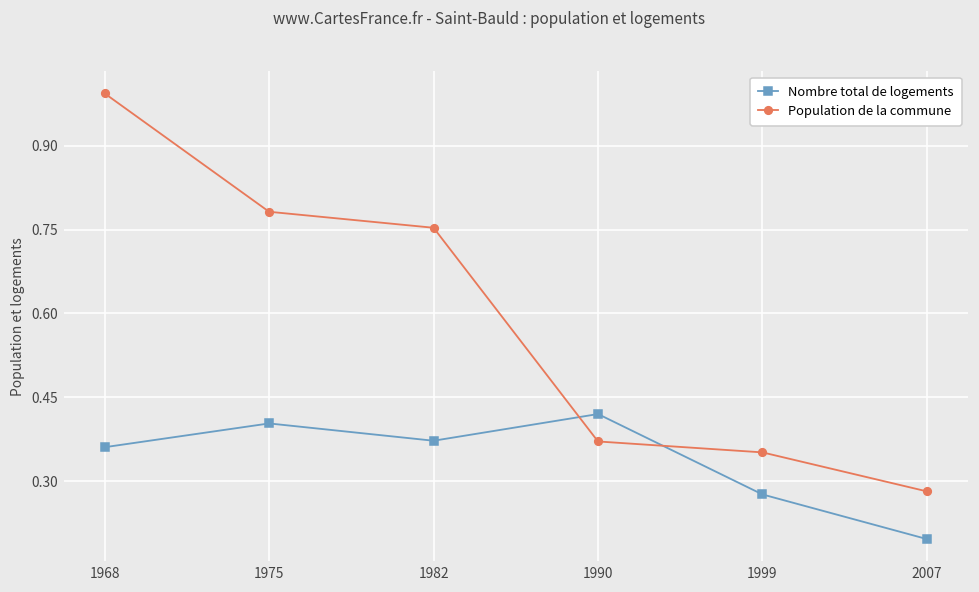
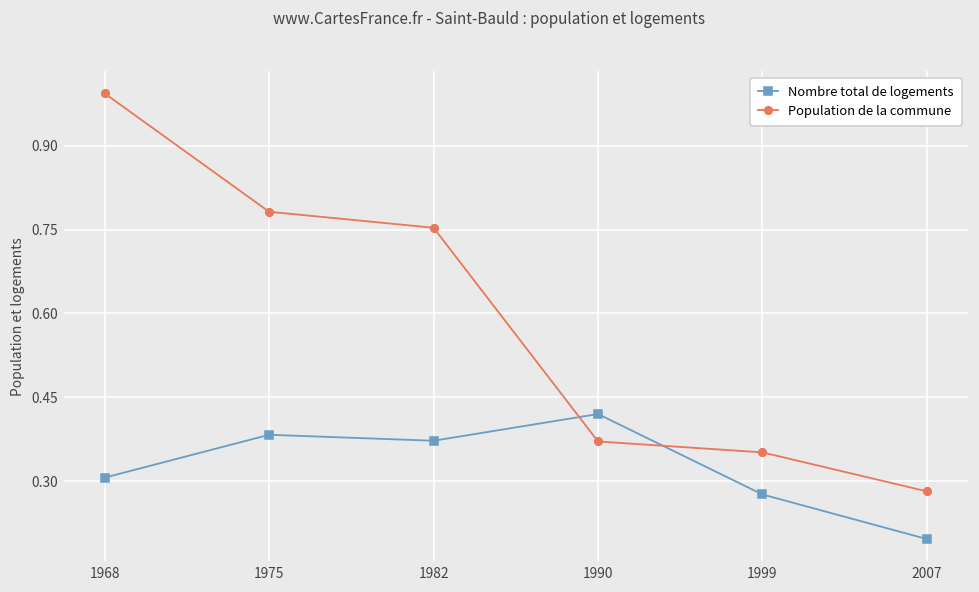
  {
    "Nombre total de logements": {
-     "1968": 0.36,
-     "1975": 0.40,
+     "1968": 0.31,
+     "1975": 0.38,
      "1982": 0.37,
      "1990": 0.42,
      "1999": 0.28,
      "2007": 0.20
    },
    "Population de la commune": {
      "1968": 0.99,
      "1975": 0.78,
      "1982": 0.75,
      "1990": 0.37,
      "1999": 0.35,
      "2007": 0.28
    }
  }
